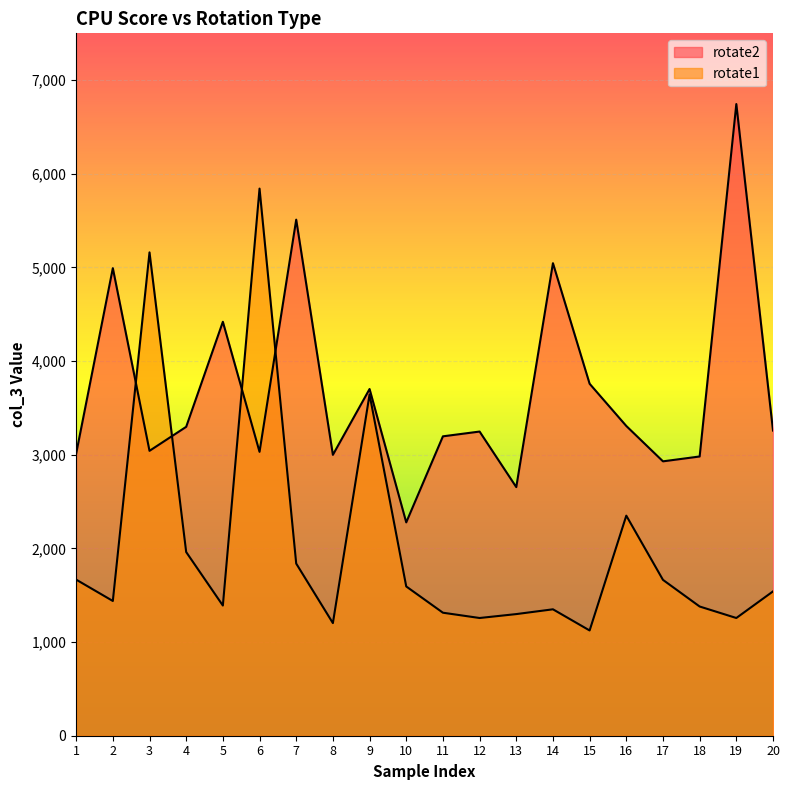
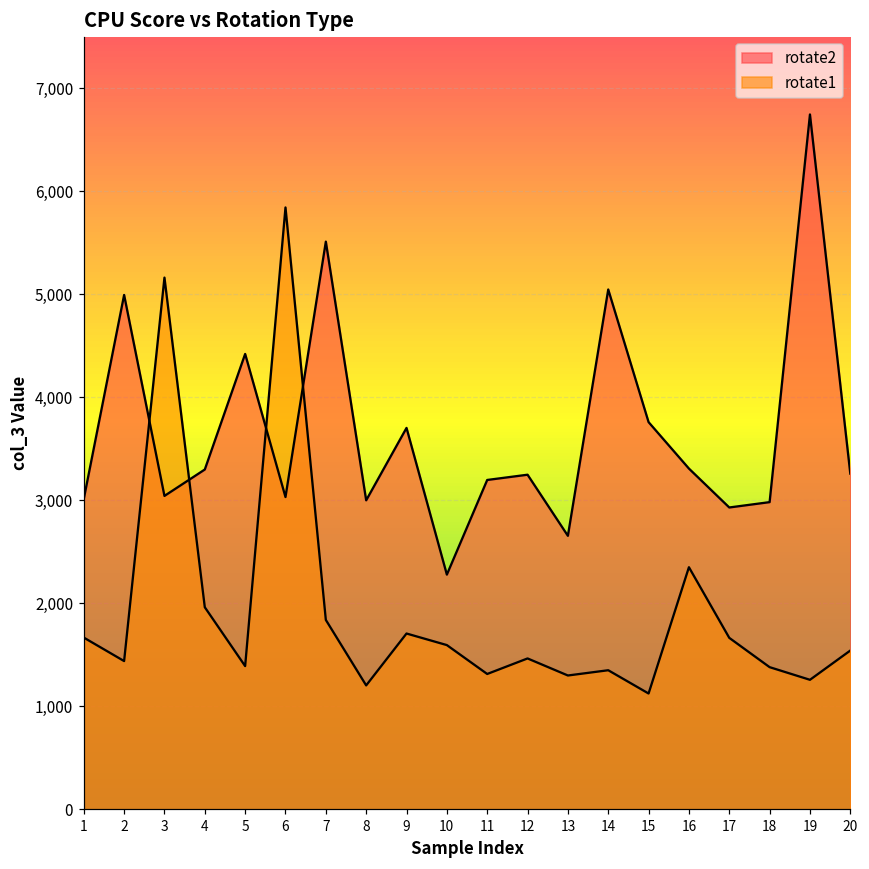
  {
    "rotate2": {
      "1": "3,000",
      "2": "5,000",
      "3": "3,000",
      "4": "3,300",
      "5": "4,400",
      "6": "3,000",
      "7": "5,500",
      "8": "3,000",
      "9": "3,700",
      "10": "2,300",
      "11": "3,200",
      "12": "3,200",
      "13": "2,700",
      "14": "5,000",
      "15": "3,800",
      "16": "3,300",
      "17": "2,900",
      "18": "3,000",
      "19": "6,700",
      "20": "3,300"
    },
    "rotate1": {
      "1": "1,700",
      "2": "1,400",
      "3": "5,200",
      "4": "2,000",
      "5": "1,400",
      "6": "5,800",
      "7": "1,800",
      "8": "1,200",
-     "9": "3,600",
+     "9": "1,700",
      "10": "1,600",
      "11": "1,300",
-     "12": "1,300",
+     "12": "1,500",
      "13": "1,300",
      "14": "1,300",
      "15": "1,100",
      "16": "2,300",
      "17": "1,700",
      "18": "1,400",
      "19": "1,300",
      "20": "1,500"
    }
  }
